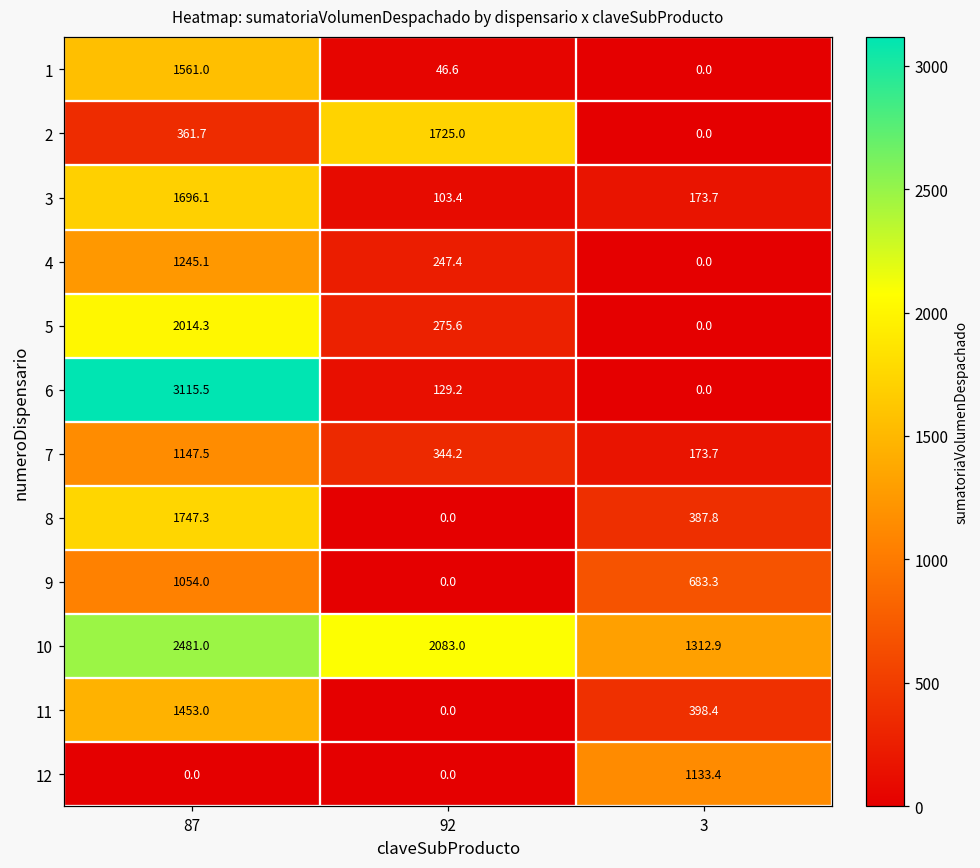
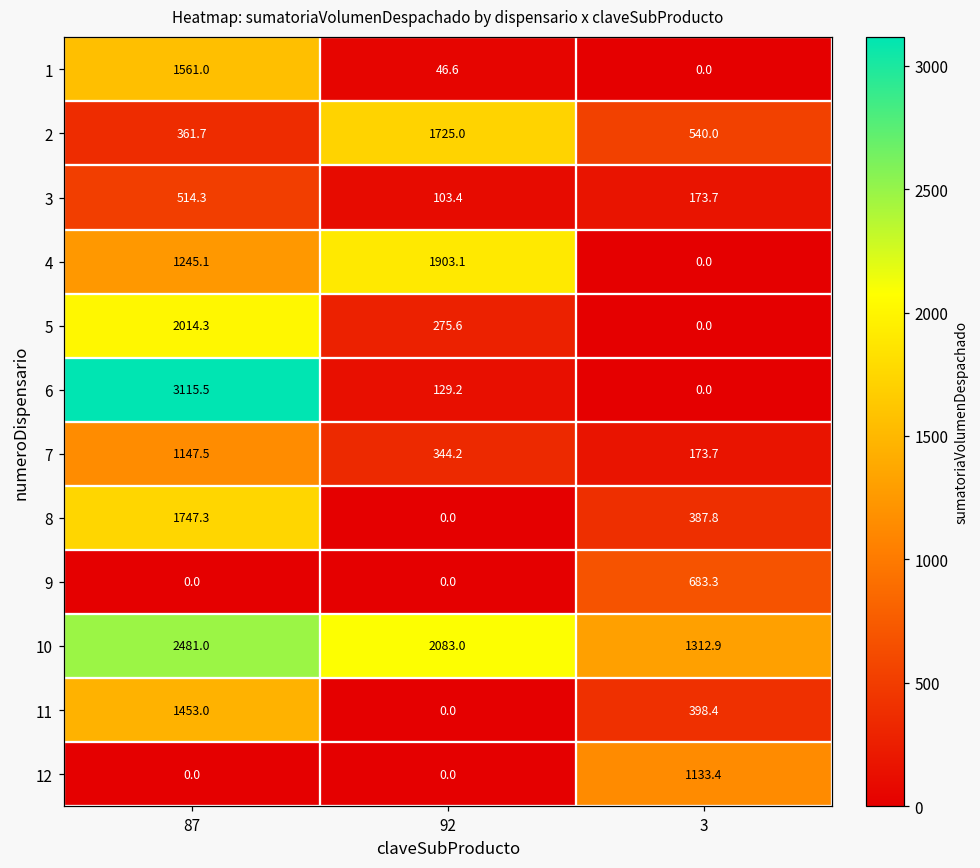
  {
    "1": {
      "87": 1561.0,
      "92": 46.6,
      "3": 0.0
    },
    "2": {
      "87": 361.7,
      "92": 1725.0,
-     "3": 0.0
+     "3": 540.0
    },
    "3": {
-     "87": 1696.1,
+     "87": 514.3,
      "92": 103.4,
      "3": 173.7
    },
    "4": {
      "87": 1245.1,
-     "92": 247.4,
+     "92": 1903.1,
      "3": 0.0
    },
    "5": {
      "87": 2014.3,
      "92": 275.6,
      "3": 0.0
    },
    "6": {
      "87": 3115.5,
      "92": 129.2,
      "3": 0.0
    },
    "7": {
      "87": 1147.5,
      "92": 344.2,
      "3": 173.7
    },
    "8": {
      "87": 1747.3,
      "92": 0.0,
      "3": 387.8
    },
    "9": {
-     "87": 1054.0,
+     "87": 0.0,
      "92": 0.0,
      "3": 683.3
    },
    "10": {
      "87": 2481.0,
      "92": 2083.0,
      "3": 1312.9
    },
    "11": {
      "87": 1453.0,
      "92": 0.0,
      "3": 398.4
    },
    "12": {
      "87": 0.0,
      "92": 0.0,
      "3": 1133.4
    }
  }
